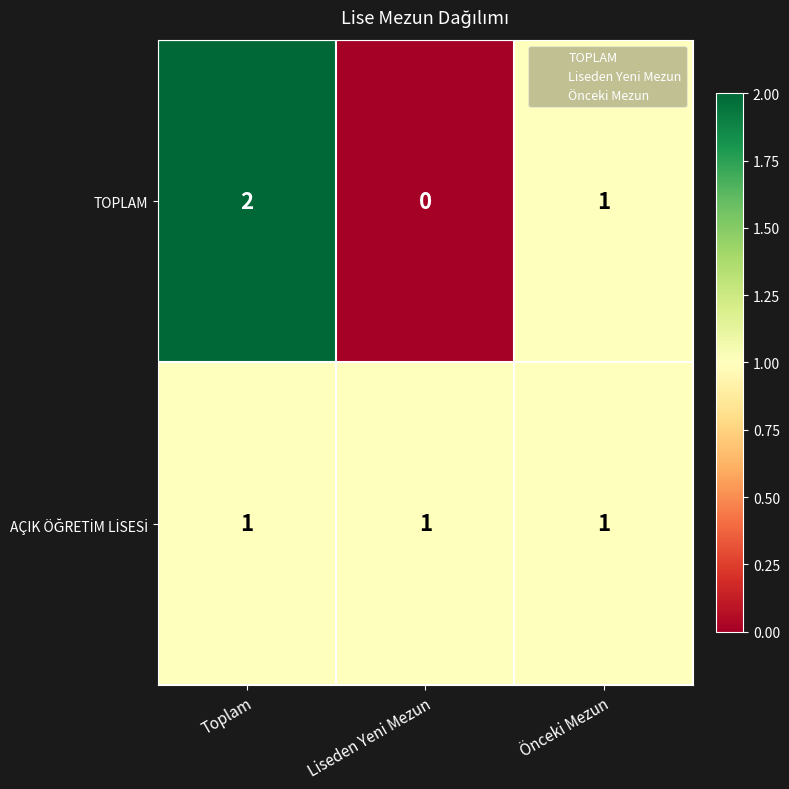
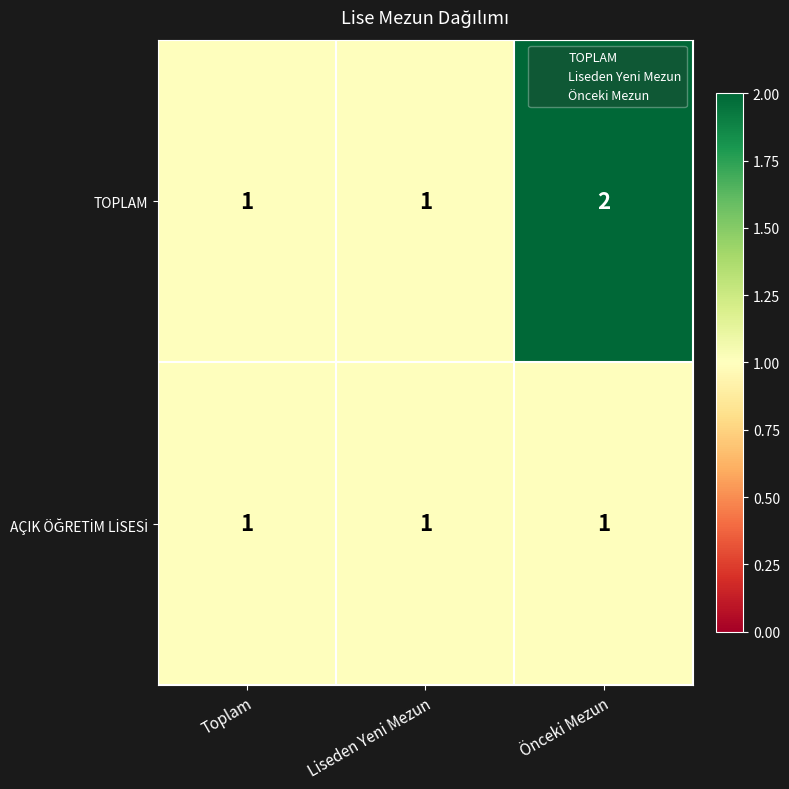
  {
    "TOPLAM": {
-     "Toplam": 2,
-     "Liseden Yeni Mezun": 0,
-     "Önceki Mezun": 1
+     "Toplam": 1,
+     "Liseden Yeni Mezun": 1,
+     "Önceki Mezun": 2
    },
    "AÇIK ÖĞRETİM LİSESİ": {
      "Toplam": 1,
      "Liseden Yeni Mezun": 1,
      "Önceki Mezun": 1
    }
  }
